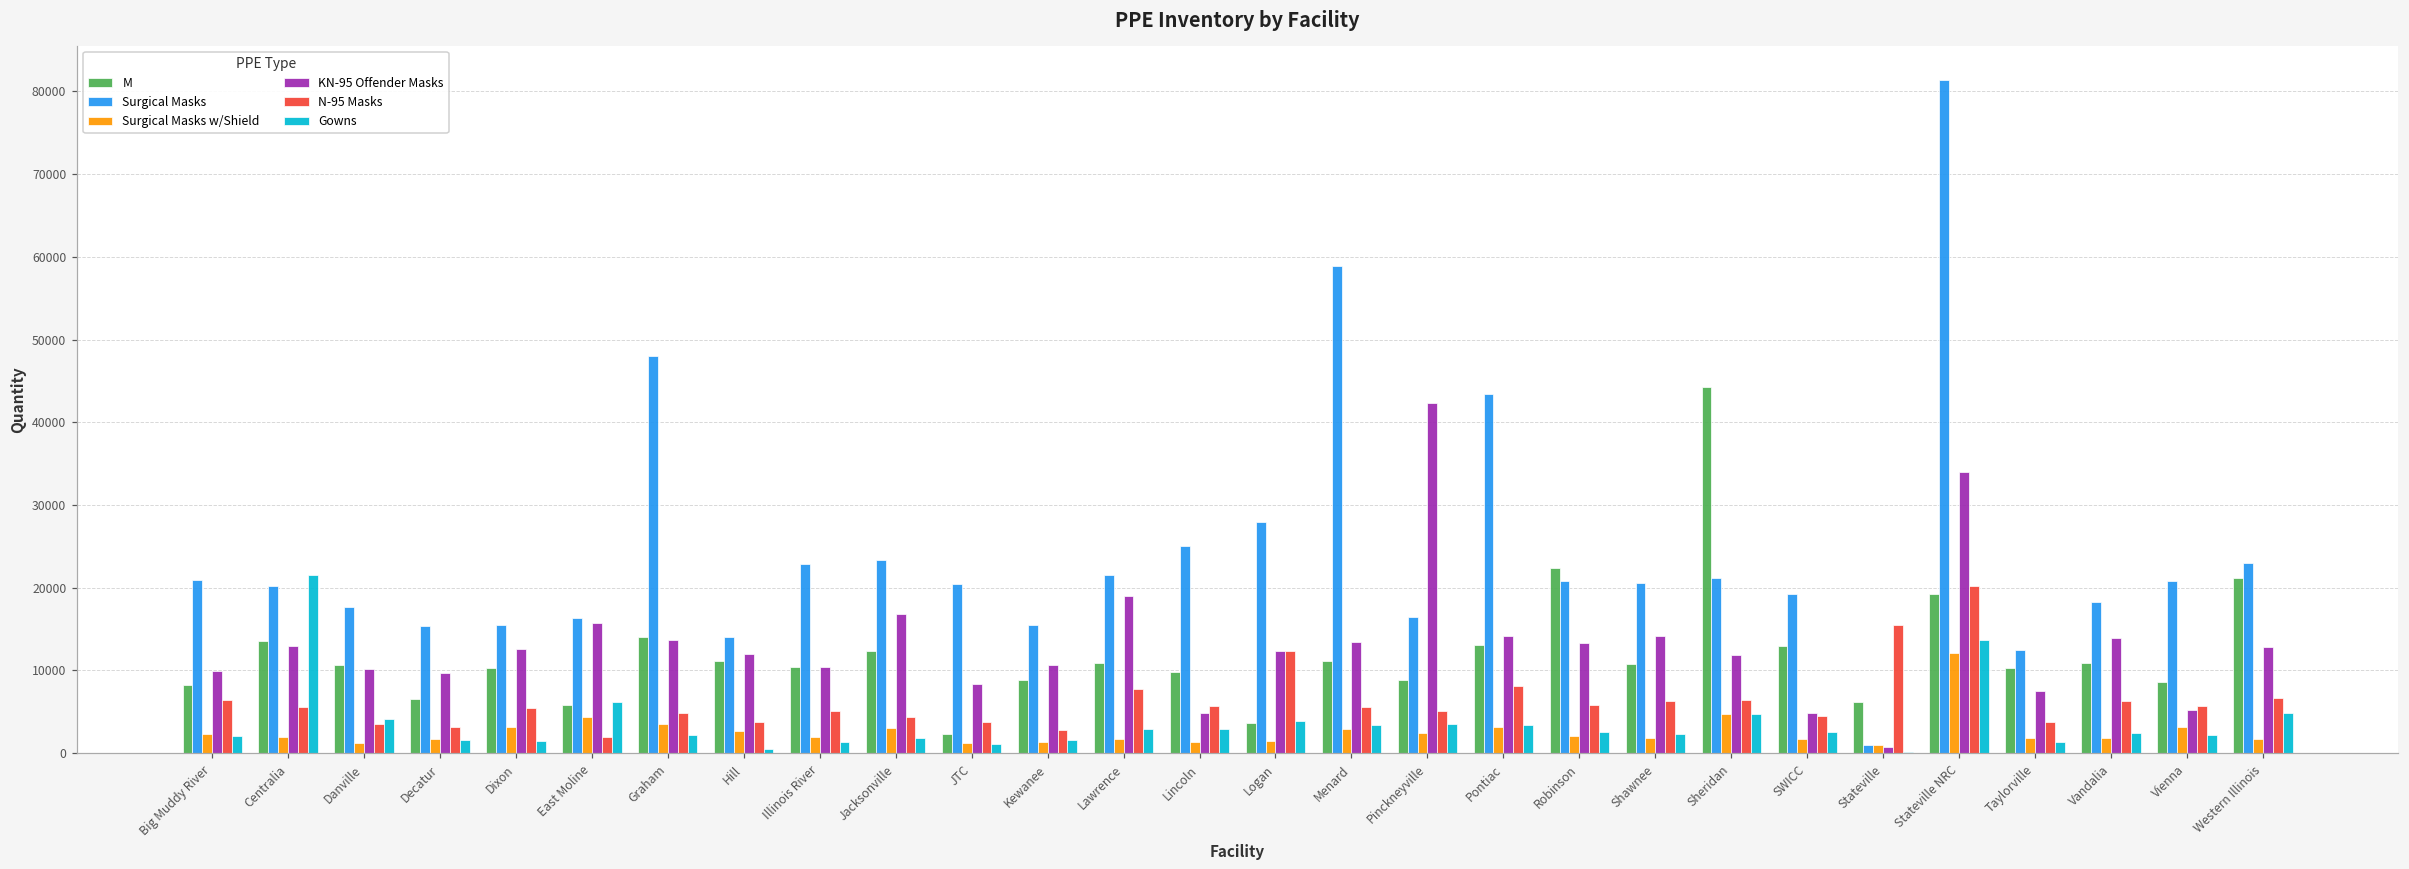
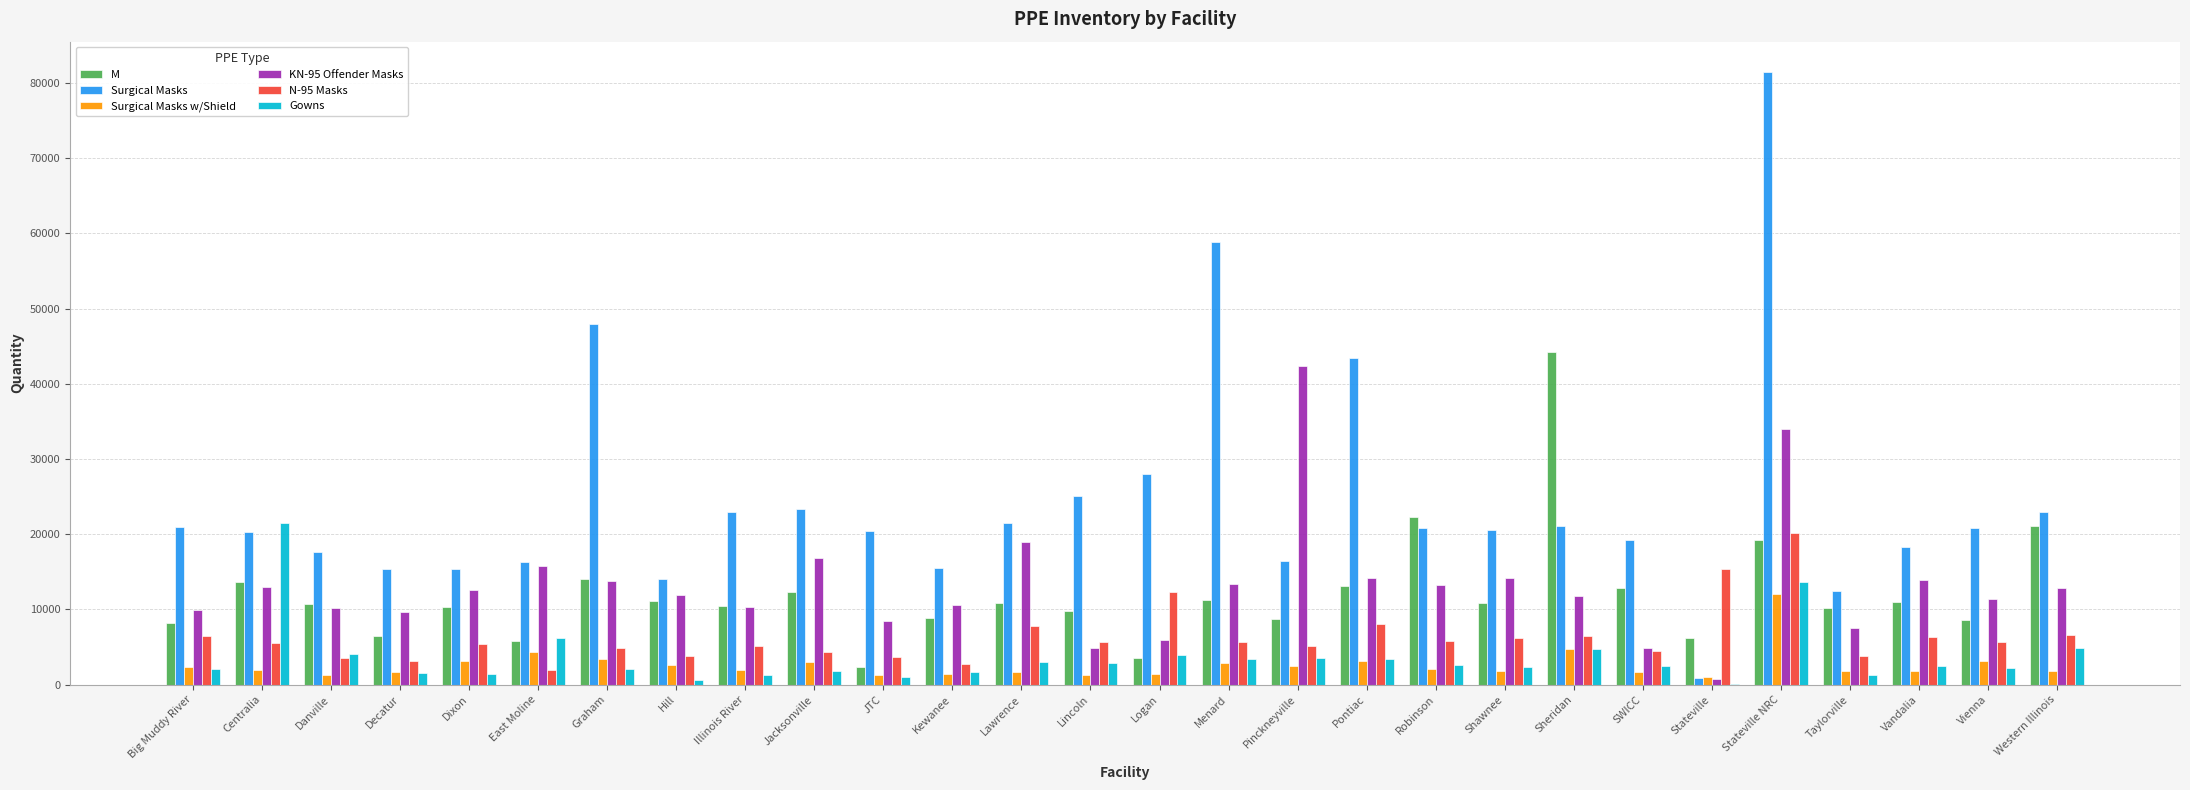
  {
    "M": {
      "Big Muddy River": 8000,
      "Centralia": 14000,
      "Danville": 11000,
      "Decatur": 7000,
      "Dixon": 10000,
      "East Moline": 6000,
      "Graham": 14000,
      "Hill": 11000,
      "Illinois River": 10000,
      "Jacksonville": 12000,
      "JTC": 2000,
      "Kewanee": 9000,
      "Lawrence": 11000,
      "Lincoln": 10000,
      "Logan": 4000,
      "Menard": 11000,
      "Pinckneyville": 9000,
      "Pontiac": 13000,
      "Robinson": 22000,
      "Shawnee": 11000,
      "Sheridan": 44000,
      "SWICC": 13000,
      "Stateville": 6000,
      "Stateville NRC": 19000,
      "Taylorville": 10000,
      "Vandalia": 11000,
      "Vienna": 9000,
      "Western Illinois": 21000
    },
    "Surgical Masks w/Shield": {
      "Big Muddy River": 2000,
      "Centralia": 2000,
      "Danville": 1000,
      "Decatur": 2000,
      "Dixon": 3000,
      "East Moline": 4000,
      "Graham": 3000,
      "Hill": 3000,
      "Illinois River": 2000,
      "Jacksonville": 3000,
      "JTC": 1000,
      "Kewanee": 1000,
      "Lawrence": 2000,
      "Lincoln": 1000,
      "Logan": 1000,
      "Menard": 3000,
      "Pinckneyville": 2000,
      "Pontiac": 3000,
      "Robinson": 2000,
      "Shawnee": 2000,
      "Sheridan": 5000,
      "SWICC": 2000,
      "Stateville": 1000,
      "Stateville NRC": 12000,
      "Taylorville": 2000,
      "Vandalia": 2000,
      "Vienna": 3000,
      "Western Illinois": 2000
    },
    "KN-95 Offender Masks": {
      "Big Muddy River": 10000,
      "Centralia": 13000,
      "Danville": 10000,
      "Decatur": 10000,
      "Dixon": 13000,
      "East Moline": 16000,
      "Graham": 14000,
      "Hill": 12000,
      "Illinois River": 10000,
      "Jacksonville": 17000,
      "JTC": 8000,
      "Kewanee": 11000,
      "Lawrence": 19000,
      "Lincoln": 5000,
-     "Logan": 12000,
+     "Logan": 6000,
      "Menard": 13000,
      "Pinckneyville": 42000,
      "Pontiac": 14000,
      "Robinson": 13000,
      "Shawnee": 14000,
      "Sheridan": 12000,
      "SWICC": 5000,
      "Stateville": 1000,
      "Stateville NRC": 34000,
      "Taylorville": 8000,
      "Vandalia": 14000,
-     "Vienna": 5000,
+     "Vienna": 11000,
      "Western Illinois": 13000
    },
    "N-95 Masks": {
      "Big Muddy River": 6000,
      "Centralia": 6000,
      "Danville": 4000,
      "Decatur": 3000,
      "Dixon": 5000,
      "East Moline": 2000,
      "Graham": 5000,
      "Hill": 4000,
      "Illinois River": 5000,
      "Jacksonville": 4000,
      "JTC": 4000,
      "Kewanee": 3000,
      "Lawrence": 8000,
      "Lincoln": 6000,
      "Logan": 12000,
      "Menard": 6000,
      "Pinckneyville": 5000,
      "Pontiac": 8000,
      "Robinson": 6000,
      "Shawnee": 6000,
      "Sheridan": 6000,
      "SWICC": 4000,
      "Stateville": 15000,
      "Stateville NRC": 20000,
      "Taylorville": 4000,
      "Vandalia": 6000,
      "Vienna": 6000,
      "Western Illinois": 7000
    }
  }
